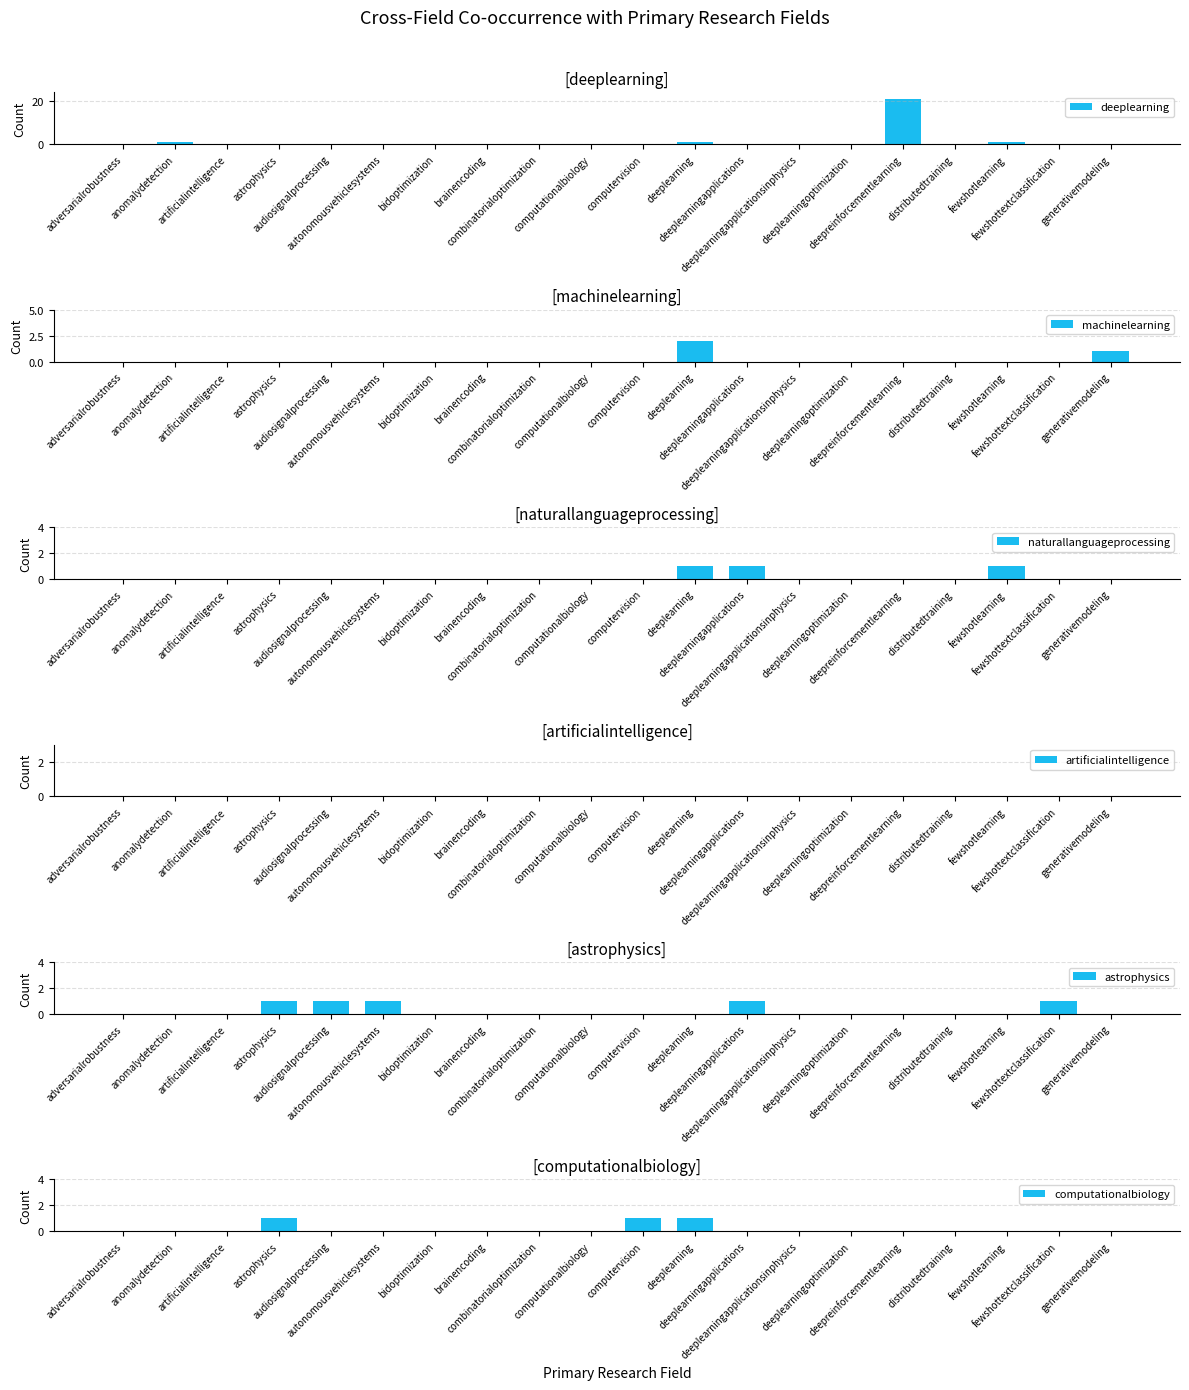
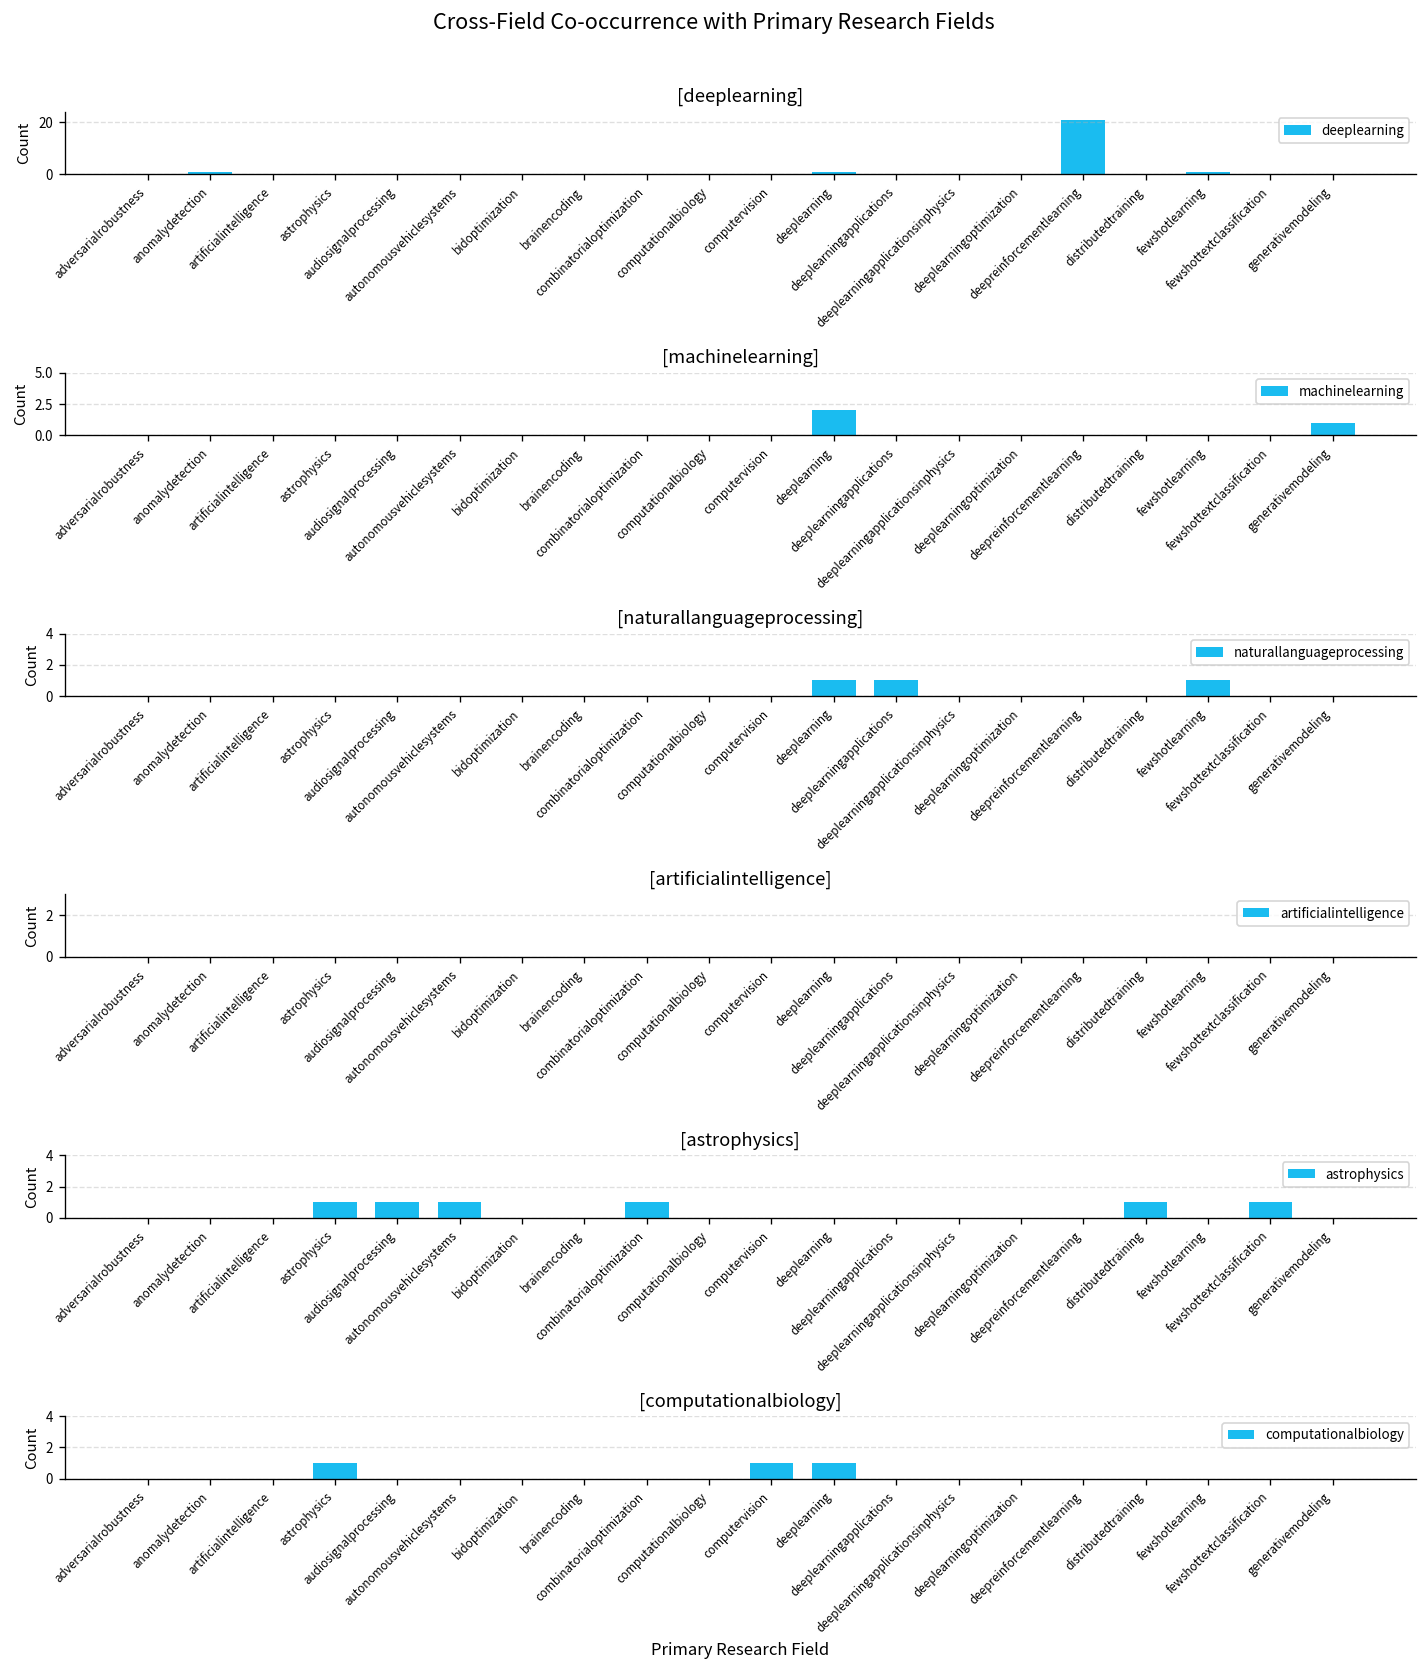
  {
    "[deeplearning]": {
      "adversarialrobustness": 0,
      "artificialintelligence": 0,
      "astrophysics": 0,
      "audiosignalprocessing": 0,
      "autonomousvehiclesystems": 0,
      "bidoptimization": 0,
      "brainencoding": 0,
      "combinatorialoptimization": 0,
      "computationalbiology": 0,
      "computervision": 0,
      "deeplearningapplications": 0,
      "deeplearningapplicationsinphysics": 0,
      "deeplearningoptimization": 0,
      "deepreinforcementlearning": 21,
      "distributedtraining": 0,
      "fewshottextclassification": 0,
      "generativemodeling": 0
    },
    "[machinelearning]": {
      "adversarialrobustness": 0.0,
      "anomalydetection": 0.0,
      "artificialintelligence": 0.0,
      "astrophysics": 0.0,
      "audiosignalprocessing": 0.0,
      "autonomousvehiclesystems": 0.0,
      "bidoptimization": 0.0,
      "brainencoding": 0.0,
      "combinatorialoptimization": 0.0,
      "computationalbiology": 0.0,
      "computervision": 0.0,
      "deeplearning": 2.0,
      "deeplearningapplications": 0.0,
      "deeplearningapplicationsinphysics": 0.0,
      "deeplearningoptimization": 0.0,
      "deepreinforcementlearning": 0.0,
      "distributedtraining": 0.0,
      "fewshotlearning": 0.0,
      "fewshottextclassification": 0.0,
      "generativemodeling": 1.0
    },
    "[naturallanguageprocessing]": {
      "adversarialrobustness": 0.0,
      "anomalydetection": 0.0,
      "artificialintelligence": 0.0,
      "astrophysics": 0.0,
      "audiosignalprocessing": 0.0,
      "autonomousvehiclesystems": 0.0,
      "bidoptimization": 0.0,
      "brainencoding": 0.0,
      "combinatorialoptimization": 0.0,
      "computationalbiology": 0.0,
      "computervision": 0.0,
      "deeplearning": 1.0,
      "deeplearningapplications": 1.0,
      "deeplearningapplicationsinphysics": 0.0,
      "deeplearningoptimization": 0.0,
      "deepreinforcementlearning": 0.0,
      "distributedtraining": 0.0,
      "fewshotlearning": 1.0,
      "fewshottextclassification": 0.0,
      "generativemodeling": 0.0
    },
    "[artificialintelligence]": {
      "adversarialrobustness": 0.0,
      "anomalydetection": 0.0,
      "artificialintelligence": 0.0,
      "astrophysics": 0.0,
      "audiosignalprocessing": 0.0,
      "autonomousvehiclesystems": 0.0,
      "bidoptimization": 0.0,
      "brainencoding": 0.0,
      "combinatorialoptimization": 0.0,
      "computationalbiology": 0.0,
      "computervision": 0.0,
      "deeplearning": 0.0,
      "deeplearningapplications": 0.0,
      "deeplearningapplicationsinphysics": 0.0,
      "deeplearningoptimization": 0.0,
      "deepreinforcementlearning": 0.0,
      "distributedtraining": 0.0,
      "fewshotlearning": 0.0,
      "fewshottextclassification": 0.0,
      "generativemodeling": 0.0
    },
    "[astrophysics]": {
      "adversarialrobustness": 0,
      "anomalydetection": 0,
      "artificialintelligence": 0,
      "astrophysics": 1,
      "audiosignalprocessing": 1,
      "autonomousvehiclesystems": 1,
      "bidoptimization": 0,
      "brainencoding": 0,
-     "combinatorialoptimization": 0,
+     "combinatorialoptimization": 1,
      "computationalbiology": 0,
      "computervision": 0,
      "deeplearning": 0,
-     "deeplearningapplications": 1,
+     "deeplearningapplications": 0,
      "deeplearningapplicationsinphysics": 0,
      "deeplearningoptimization": 0,
      "deepreinforcementlearning": 0,
-     "distributedtraining": 0,
+     "distributedtraining": 1,
      "fewshotlearning": 0,
      "fewshottextclassification": 1,
      "generativemodeling": 0
    },
    "[computationalbiology]": {
      "adversarialrobustness": 0.0,
      "anomalydetection": 0.0,
      "artificialintelligence": 0.0,
      "astrophysics": 1.0,
      "audiosignalprocessing": 0.0,
      "autonomousvehiclesystems": 0.0,
      "bidoptimization": 0.0,
      "brainencoding": 0.0,
      "combinatorialoptimization": 0.0,
      "computationalbiology": 0.0,
      "computervision": 1.0,
      "deeplearning": 1.0,
      "deeplearningapplications": 0.0,
      "deeplearningapplicationsinphysics": 0.0,
      "deeplearningoptimization": 0.0,
      "deepreinforcementlearning": 0.0,
      "distributedtraining": 0.0,
      "fewshotlearning": 0.0,
      "fewshottextclassification": 0.0,
      "generativemodeling": 0.0
    }
  }
